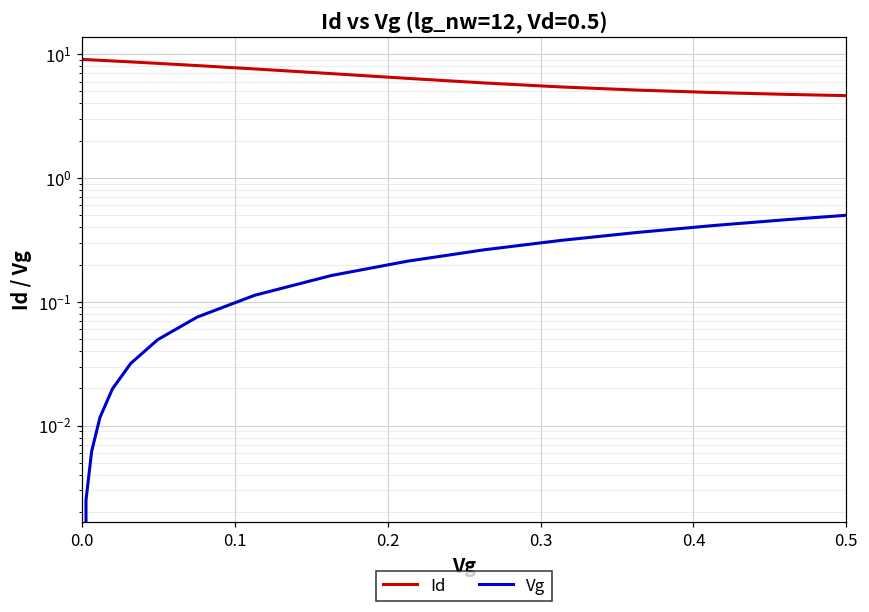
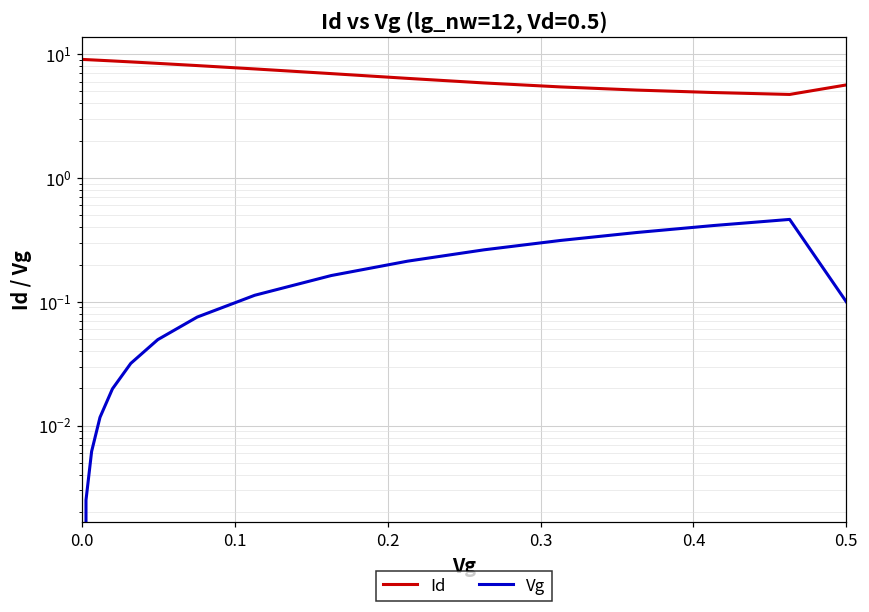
  {
    "Id": {
      "0.0": 9,
-     "0.5": 4.6
+     "0.5": 6
    },
    "Vg": {
-     "0.5": 0.5
+     "0.5": 0.1
    }
  }
